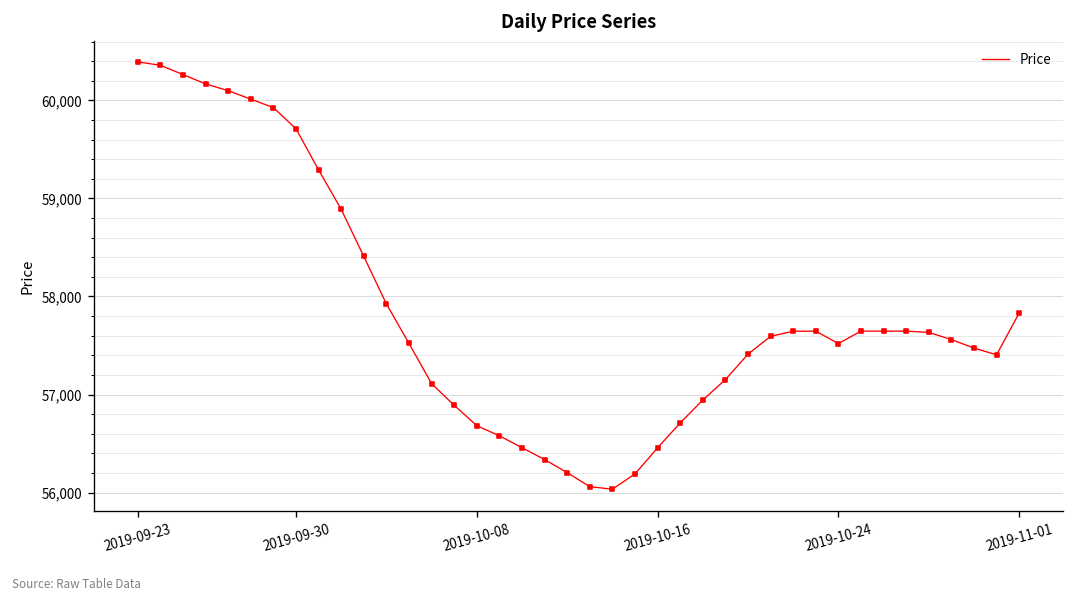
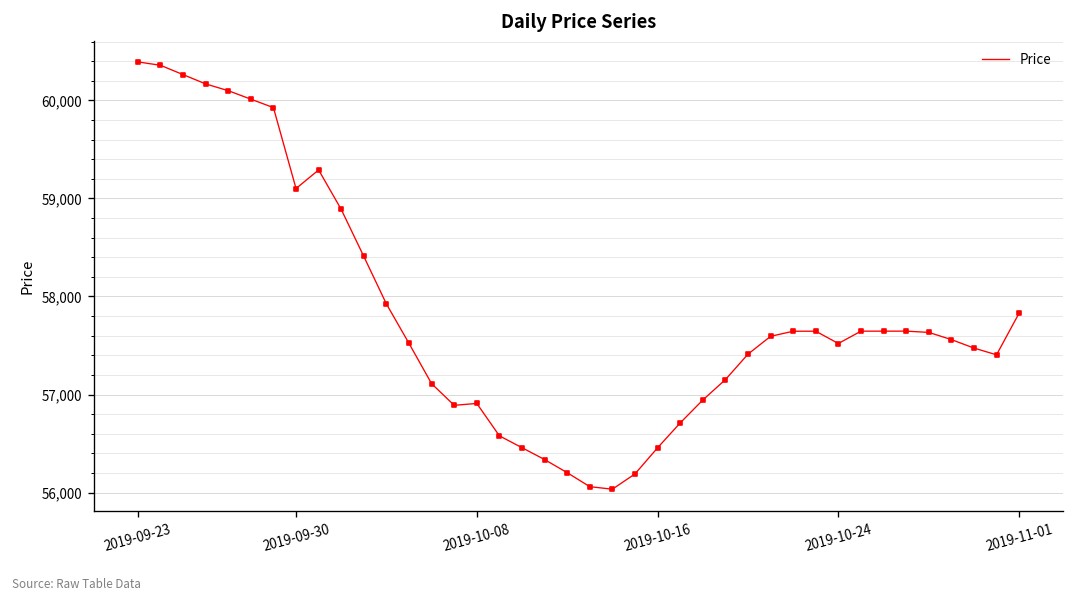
  {
    "2019-09-23": "60,400",
-   "2019-09-30": "59,700",
-   "2019-10-08": "56,700",
+   "2019-09-30": "59,100",
+   "2019-10-08": "56,900",
    "2019-10-16": "56,500",
    "2019-10-24": "57,500",
    "2019-11-01": "57,800"
  }
